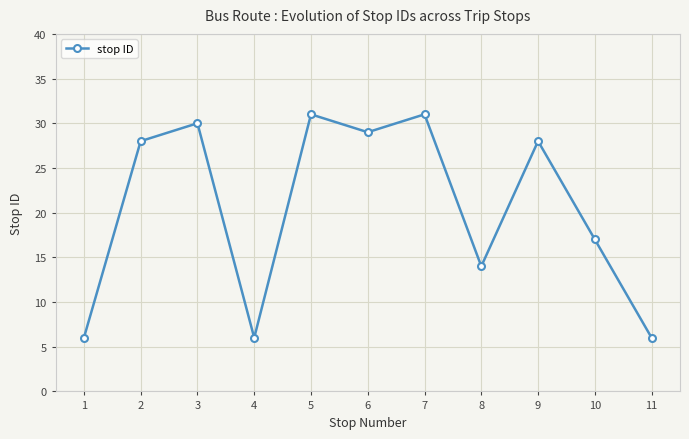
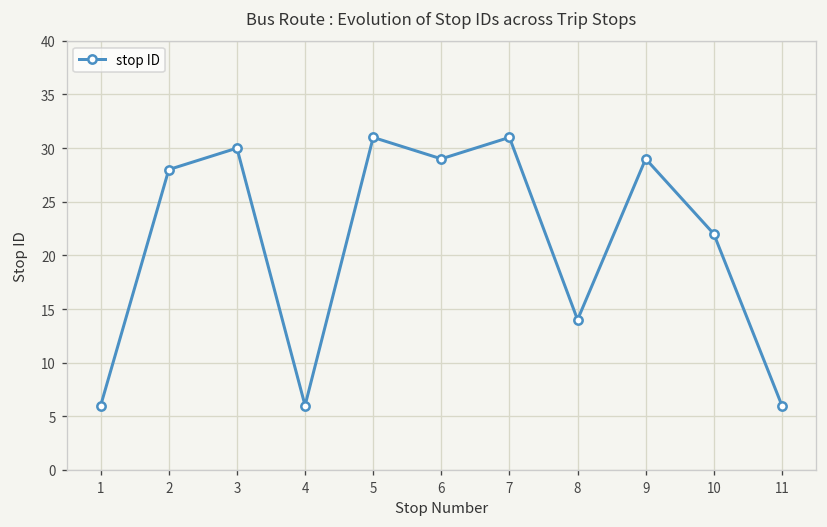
  {
    "1": 6,
    "2": 28,
    "3": 30,
    "4": 6,
    "5": 31,
    "6": 29,
    "7": 31,
    "8": 14,
-   "9": 28,
-   "10": 17,
+   "9": 29,
+   "10": 22,
    "11": 6
  }
